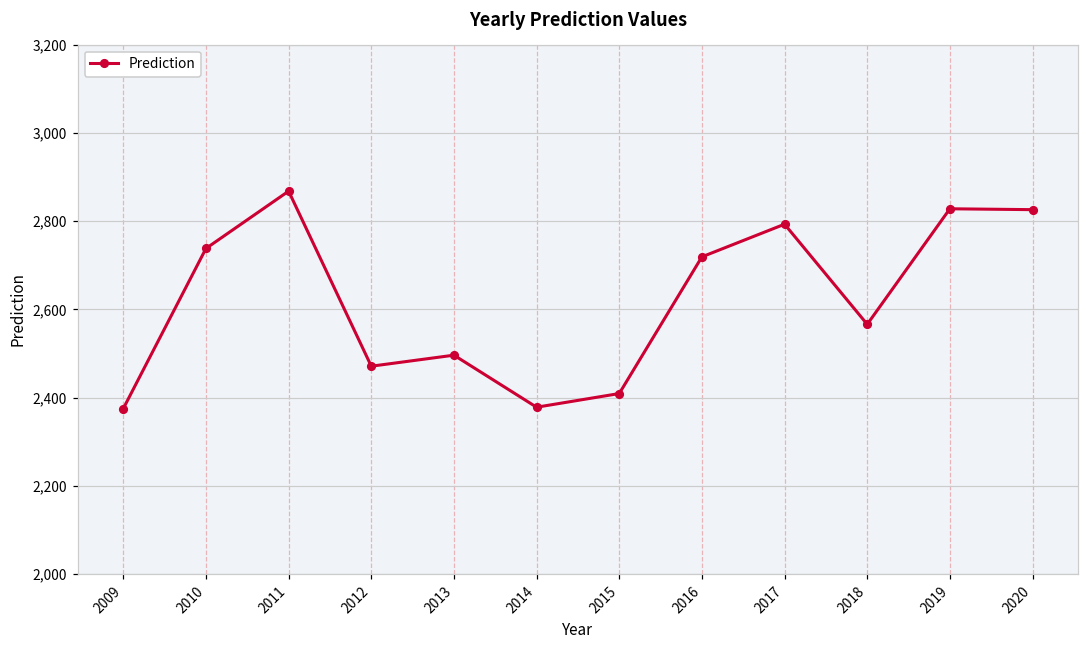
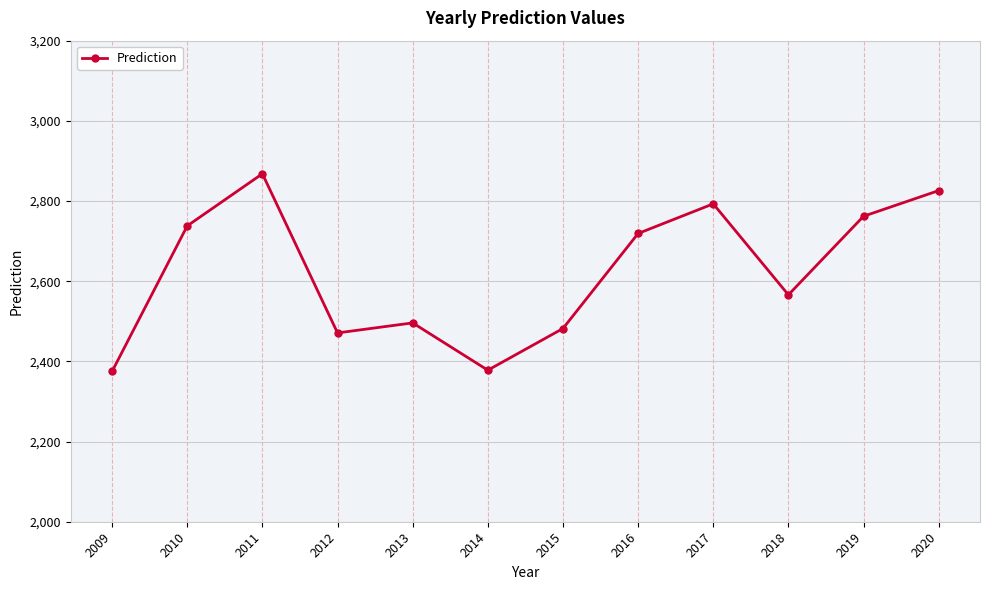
  {
    "2009": "2,380",
    "2010": "2,740",
    "2011": "2,870",
    "2012": "2,470",
    "2013": "2,500",
    "2014": "2,380",
-   "2015": "2,410",
+   "2015": "2,480",
    "2016": "2,720",
    "2017": "2,790",
    "2018": "2,570",
-   "2019": "2,830",
+   "2019": "2,760",
    "2020": "2,830"
  }
